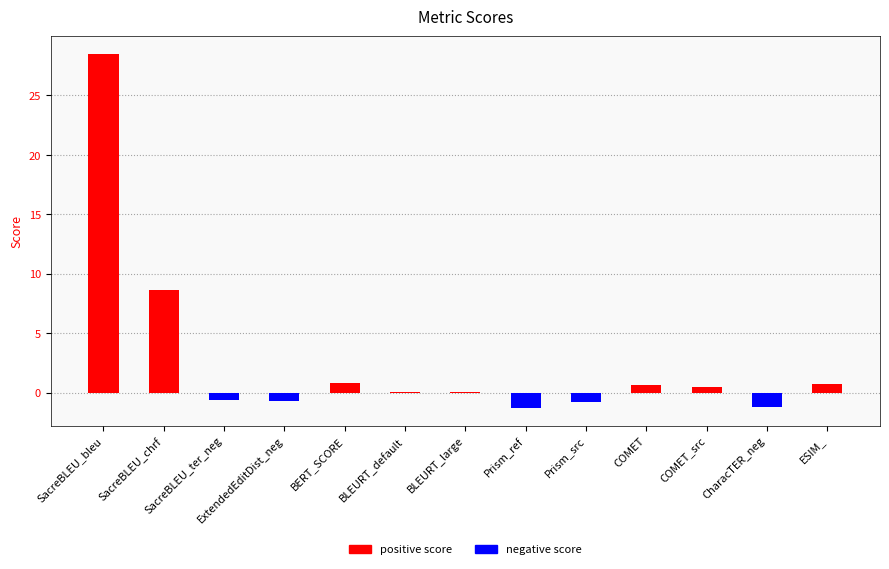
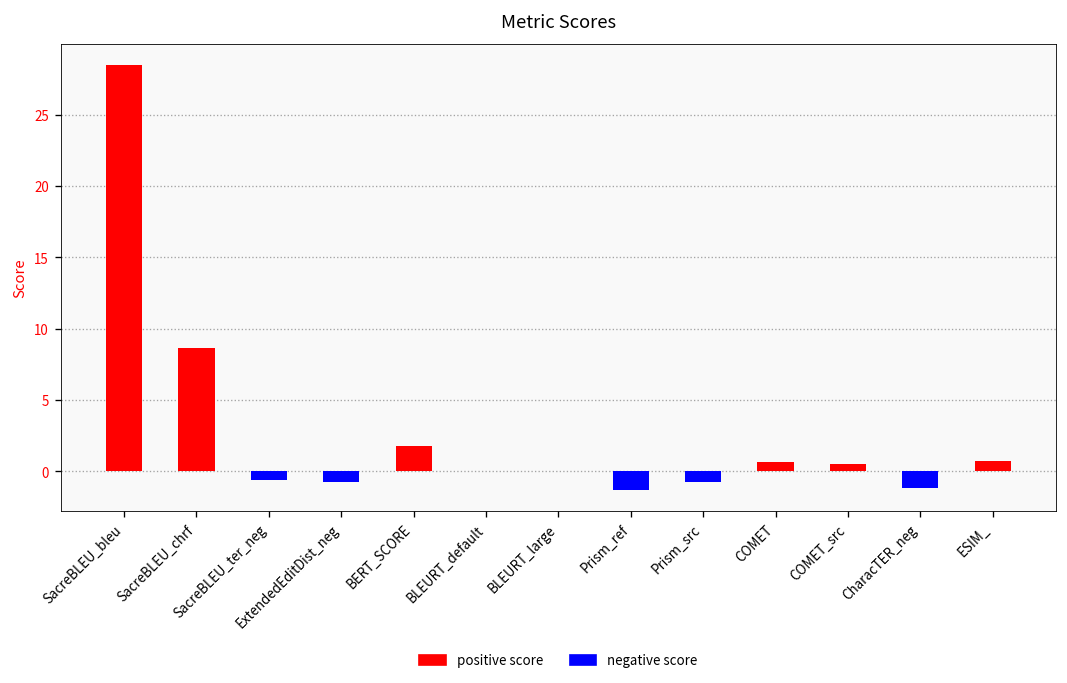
  {
    "positive score": {
      "SacreBLEU_bleu": 28.5,
      "SacreBLEU_chrf": 8.6,
      "SacreBLEU_ter_neg": 0.0,
      "ExtendedEditDist_neg": 0.0,
-     "BERT_SCORE": 0.9,
+     "BERT_SCORE": 1.8,
      "Prism_ref": 0.0,
      "Prism_src": 0.0,
      "COMET": 0.6,
      "COMET_src": 0.5,
      "CharacTER_neg": 0.0,
      "ESIM_": 0.7
    },
    "negative score": {
      "SacreBLEU_bleu": 0.0,
      "SacreBLEU_chrf": 0.0,
      "SacreBLEU_ter_neg": -0.6,
      "ExtendedEditDist_neg": -0.7,
      "BERT_SCORE": 0.0,
      "BLEURT_default": 0.0,
      "BLEURT_large": 0.0,
      "Prism_ref": -1.3,
      "Prism_src": -0.8,
      "COMET": 0.0,
      "COMET_src": 0.0,
      "CharacTER_neg": -1.2,
      "ESIM_": 0.0
    }
  }
